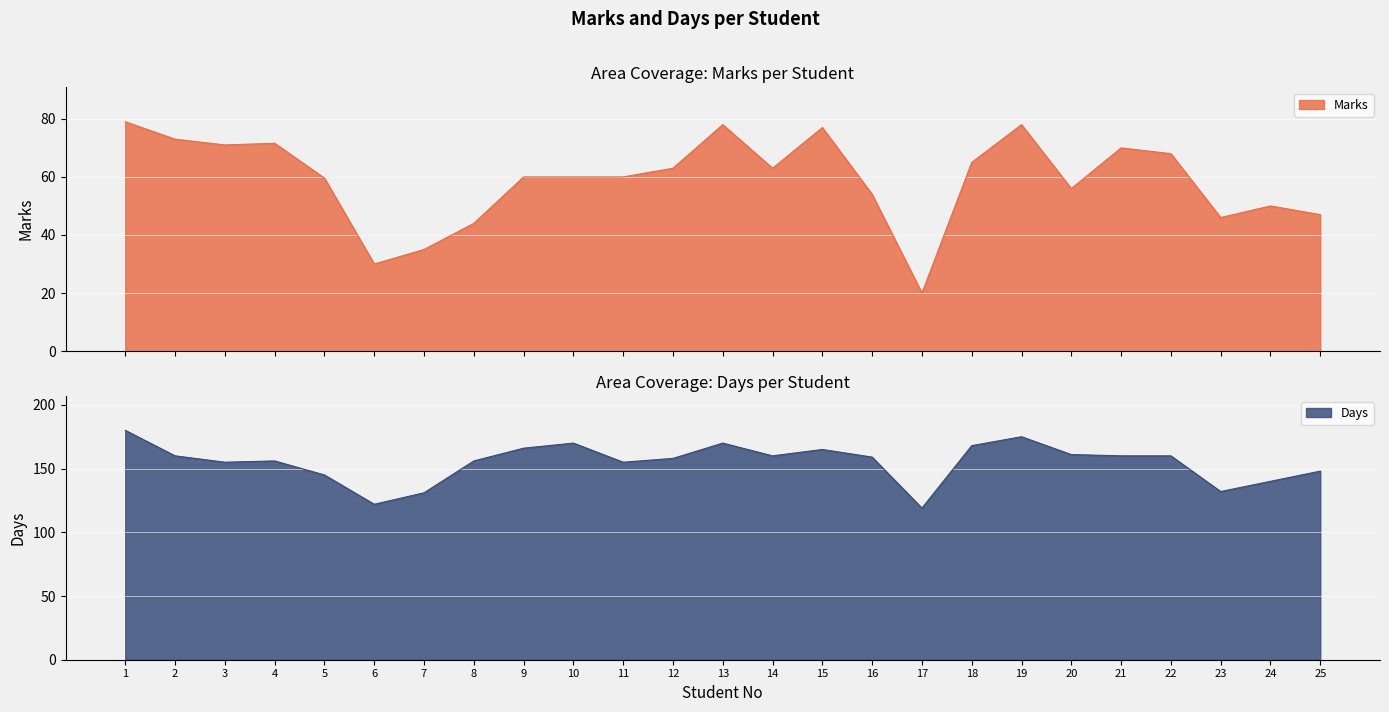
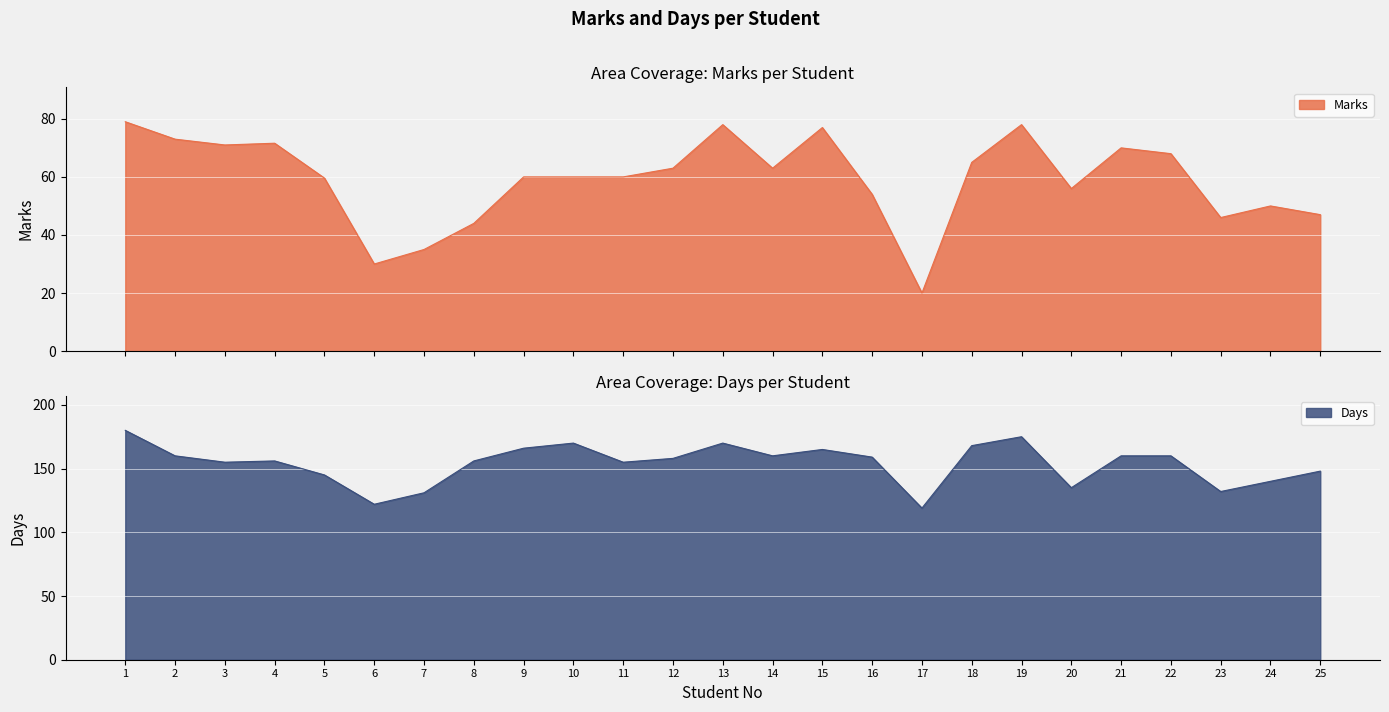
  {
    "Area Coverage: Days per Student": {
      "1": 180,
      "2": 160,
      "3": 155,
      "4": 156,
      "5": 145,
      "6": 122,
      "7": 131,
      "8": 156,
      "9": 166,
      "10": 170,
      "11": 155,
      "12": 158,
      "13": 170,
      "14": 160,
      "15": 165,
      "16": 159,
      "17": 119,
      "18": 168,
      "19": 175,
-     "20": 161,
+     "20": 135,
      "21": 160,
      "22": 160,
      "23": 132,
      "24": 140,
      "25": 148
    }
  }
